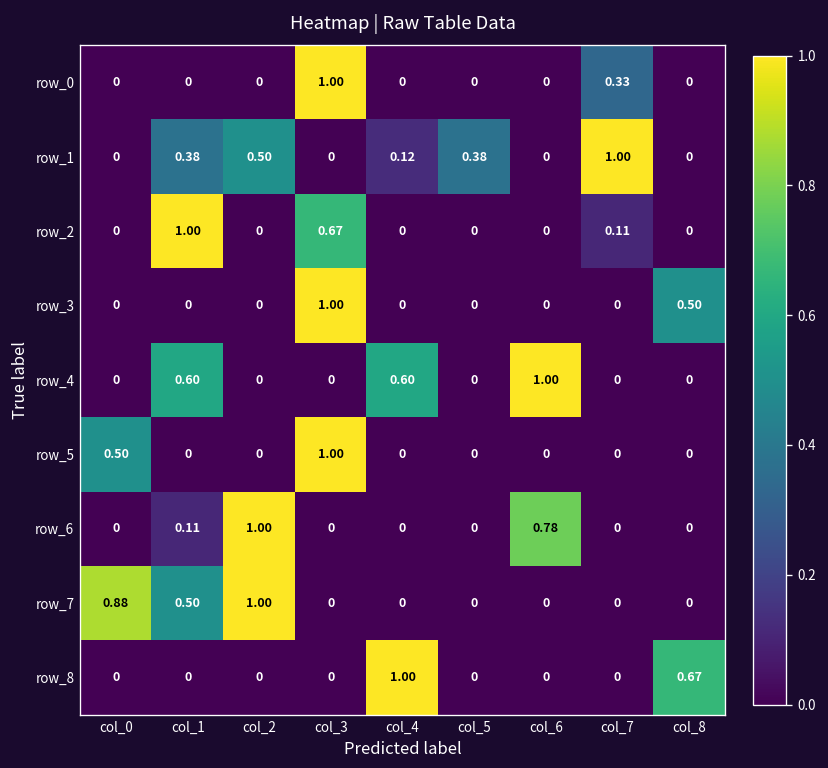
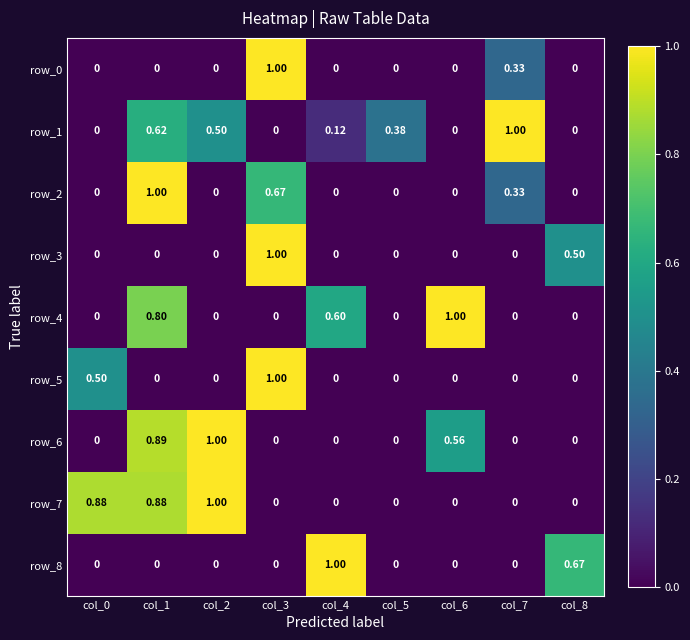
  {
    "row_0": {
      "col_0": 0,
      "col_1": 0,
      "col_2": 0,
      "col_3": 1.00,
      "col_4": 0,
      "col_5": 0,
      "col_6": 0,
      "col_7": 0.33,
      "col_8": 0
    },
    "row_1": {
      "col_0": 0,
-     "col_1": 0.38,
+     "col_1": 0.62,
      "col_2": 0.50,
      "col_3": 0,
      "col_4": 0.12,
      "col_5": 0.38,
      "col_6": 0,
      "col_7": 1.00,
      "col_8": 0
    },
    "row_2": {
      "col_0": 0,
      "col_1": 1.00,
      "col_2": 0,
      "col_3": 0.67,
      "col_4": 0,
      "col_5": 0,
      "col_6": 0,
-     "col_7": 0.11,
+     "col_7": 0.33,
      "col_8": 0
    },
    "row_3": {
      "col_0": 0,
      "col_1": 0,
      "col_2": 0,
      "col_3": 1.00,
      "col_4": 0,
      "col_5": 0,
      "col_6": 0,
      "col_7": 0,
      "col_8": 0.50
    },
    "row_4": {
      "col_0": 0,
-     "col_1": 0.60,
+     "col_1": 0.80,
      "col_2": 0,
      "col_3": 0,
      "col_4": 0.60,
      "col_5": 0,
      "col_6": 1.00,
      "col_7": 0,
      "col_8": 0
    },
    "row_5": {
      "col_0": 0.50,
      "col_1": 0,
      "col_2": 0,
      "col_3": 1.00,
      "col_4": 0,
      "col_5": 0,
      "col_6": 0,
      "col_7": 0,
      "col_8": 0
    },
    "row_6": {
      "col_0": 0,
-     "col_1": 0.11,
+     "col_1": 0.89,
      "col_2": 1.00,
      "col_3": 0,
      "col_4": 0,
      "col_5": 0,
-     "col_6": 0.78,
+     "col_6": 0.56,
      "col_7": 0,
      "col_8": 0
    },
    "row_7": {
      "col_0": 0.88,
-     "col_1": 0.50,
+     "col_1": 0.88,
      "col_2": 1.00,
      "col_3": 0,
      "col_4": 0,
      "col_5": 0,
      "col_6": 0,
      "col_7": 0,
      "col_8": 0
    },
    "row_8": {
      "col_0": 0,
      "col_1": 0,
      "col_2": 0,
      "col_3": 0,
      "col_4": 1.00,
      "col_5": 0,
      "col_6": 0,
      "col_7": 0,
      "col_8": 0.67
    }
  }
